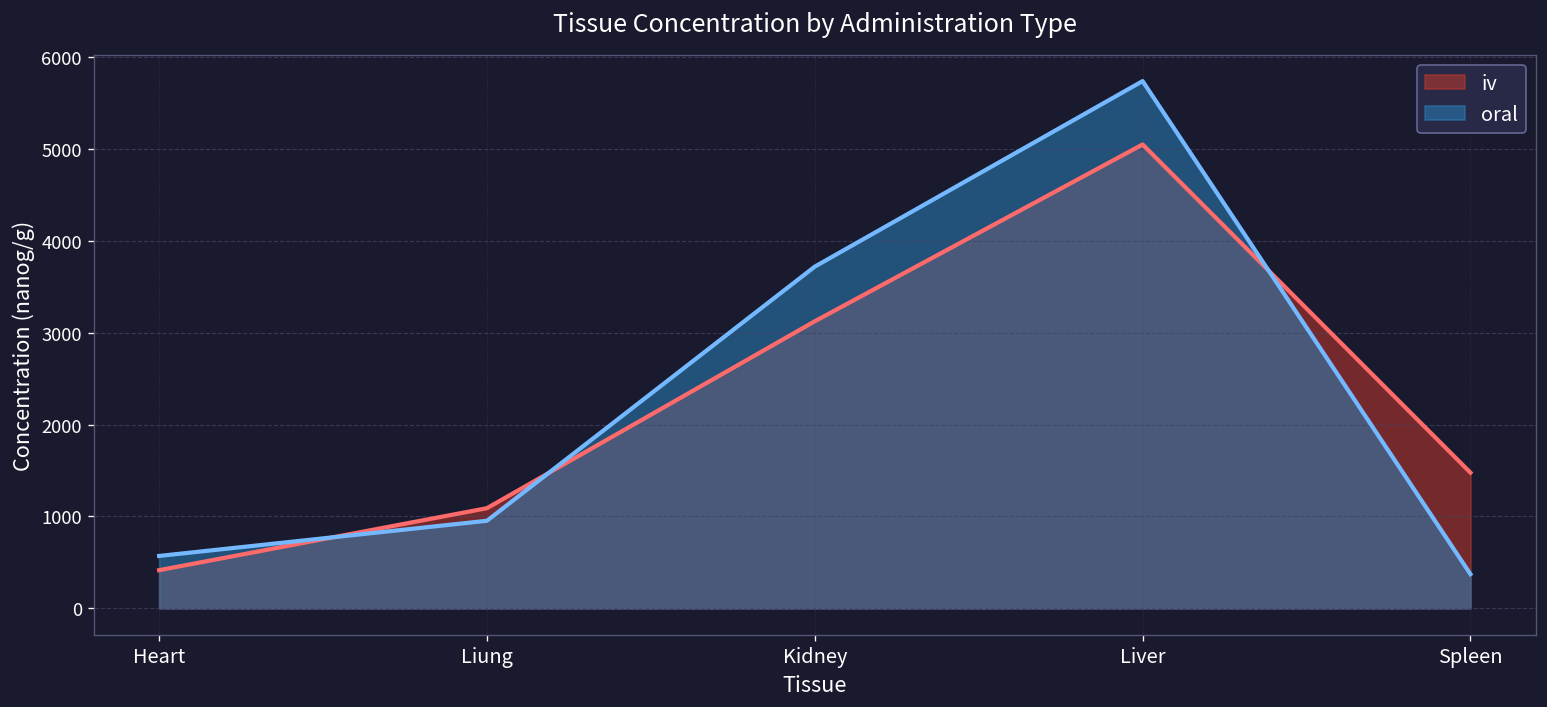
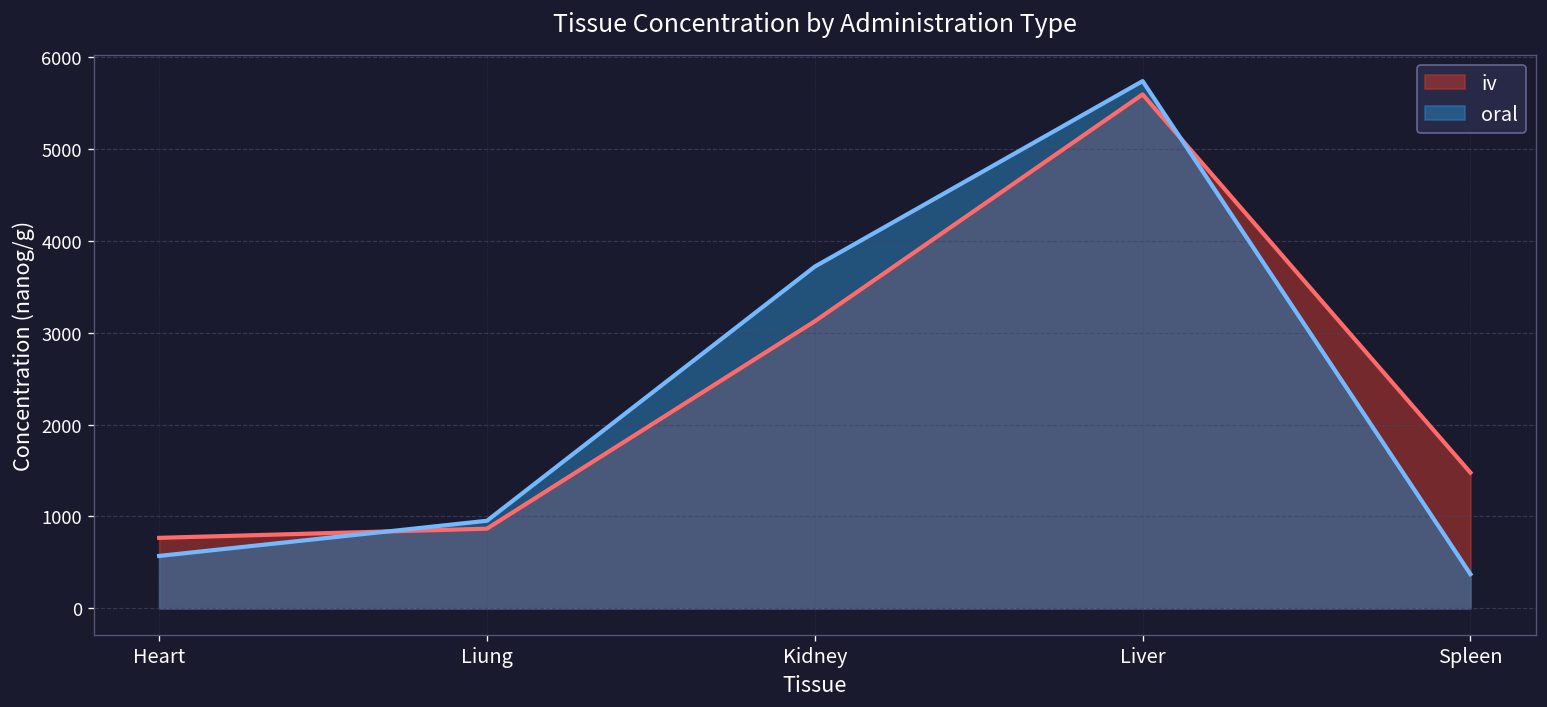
  {
    "iv": {
-     "Heart": 400,
-     "Liung": 1100,
+     "Heart": 800,
+     "Liung": 900,
      "Kidney": 3100,
-     "Liver": 5100,
+     "Liver": 5600,
      "Spleen": 1500
    },
    "oral": {
      "Heart": 600,
      "Liung": 1000,
      "Kidney": 3700,
      "Liver": 5700,
      "Spleen": 400
    }
  }
